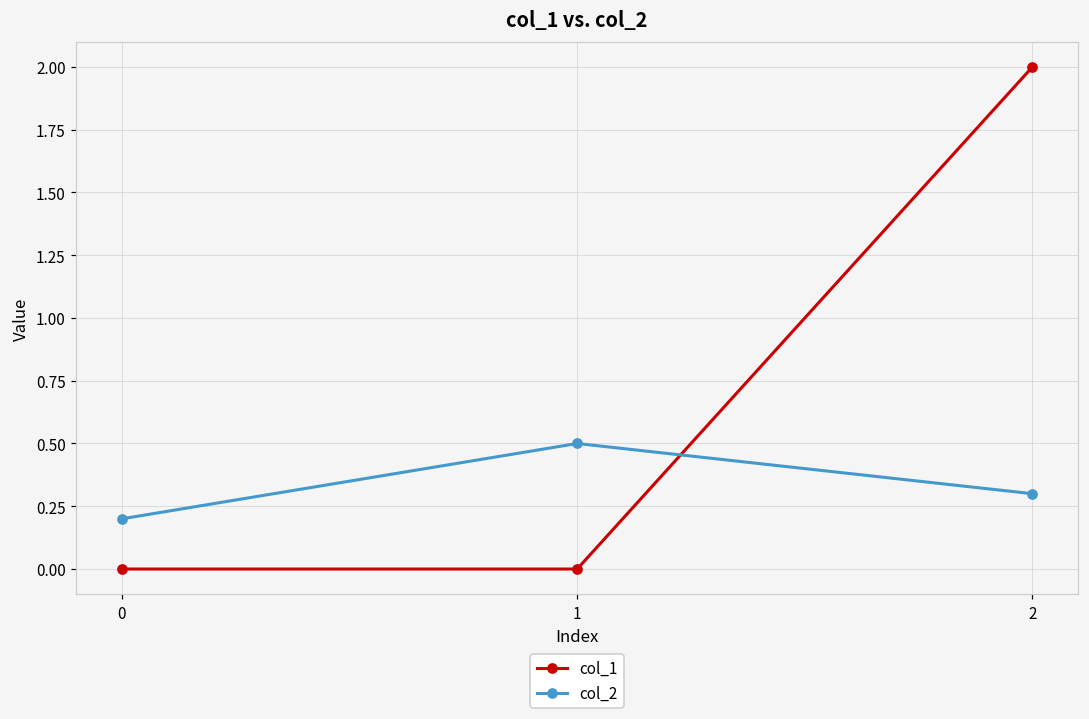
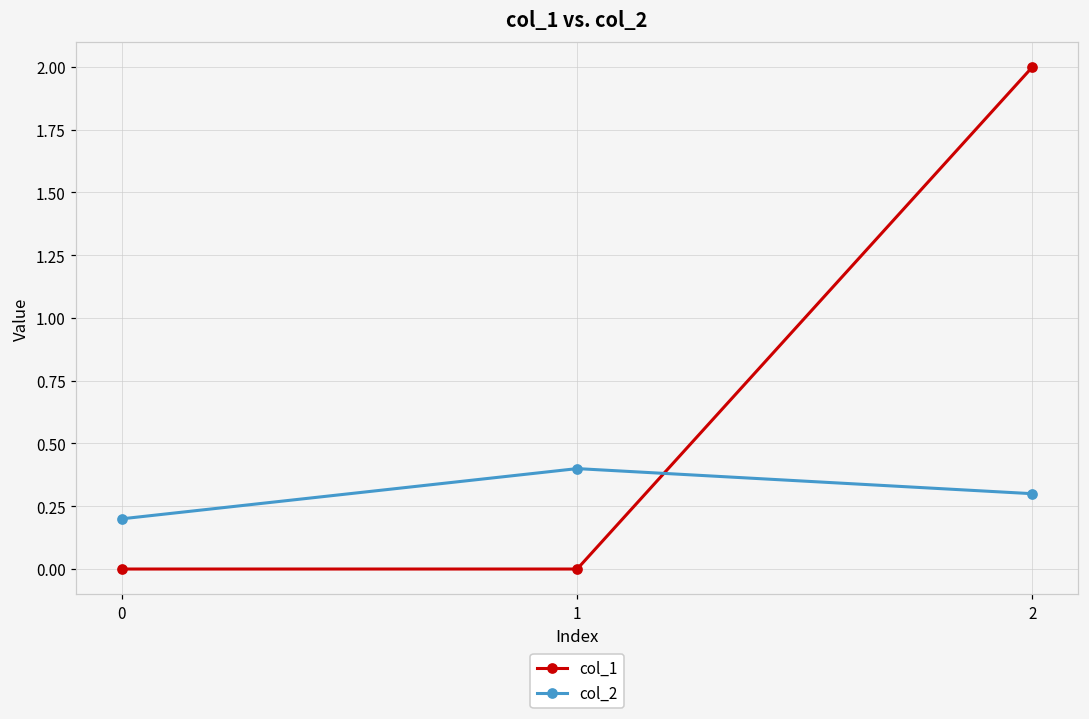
  {
    "col_1": {
      "0": 0.0,
      "1": 0.0,
      "2": 2.0
    },
    "col_2": {
      "0": 0.2,
-     "1": 0.5,
+     "1": 0.4,
      "2": 0.3
    }
  }
